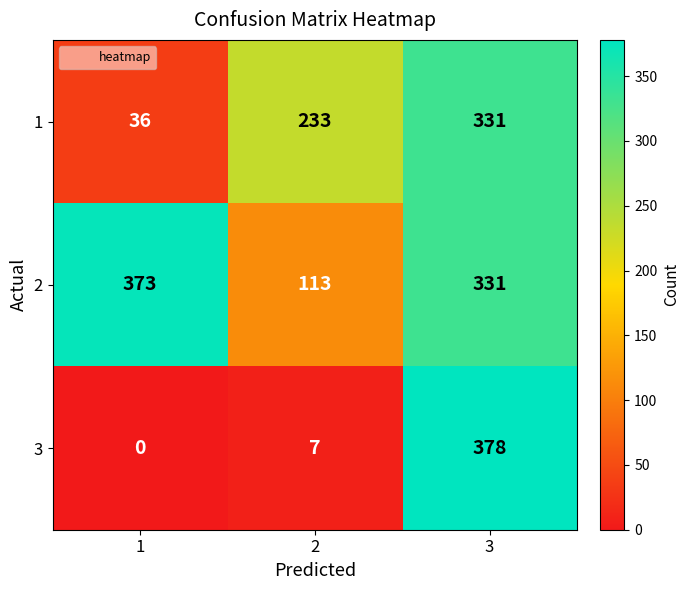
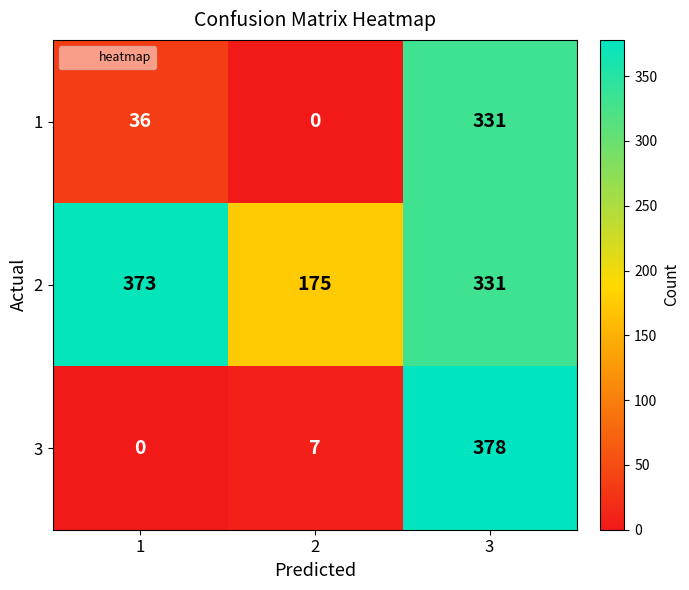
  {
    "1": {
      "1": 36,
-     "2": 233,
+     "2": 0,
      "3": 331
    },
    "2": {
      "1": 373,
-     "2": 113,
+     "2": 175,
      "3": 331
    },
    "3": {
      "1": 0,
      "2": 7,
      "3": 378
    }
  }
